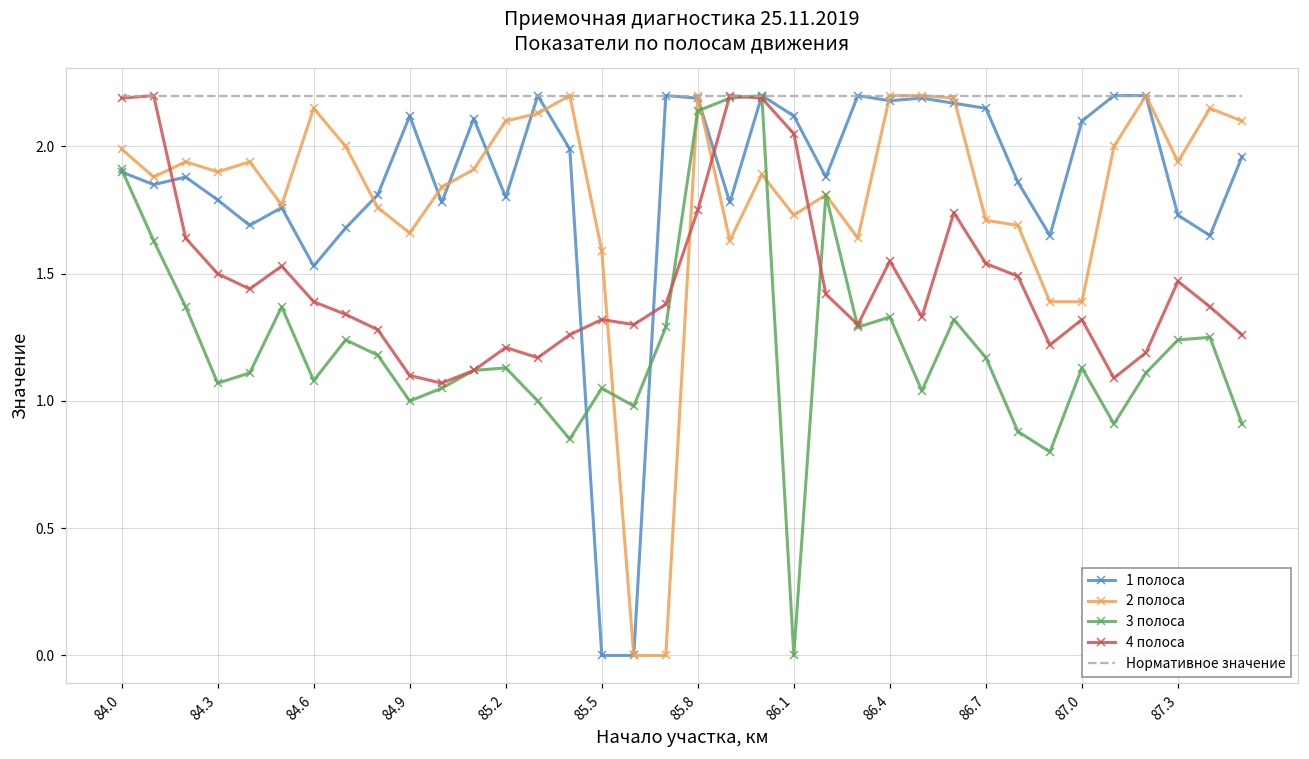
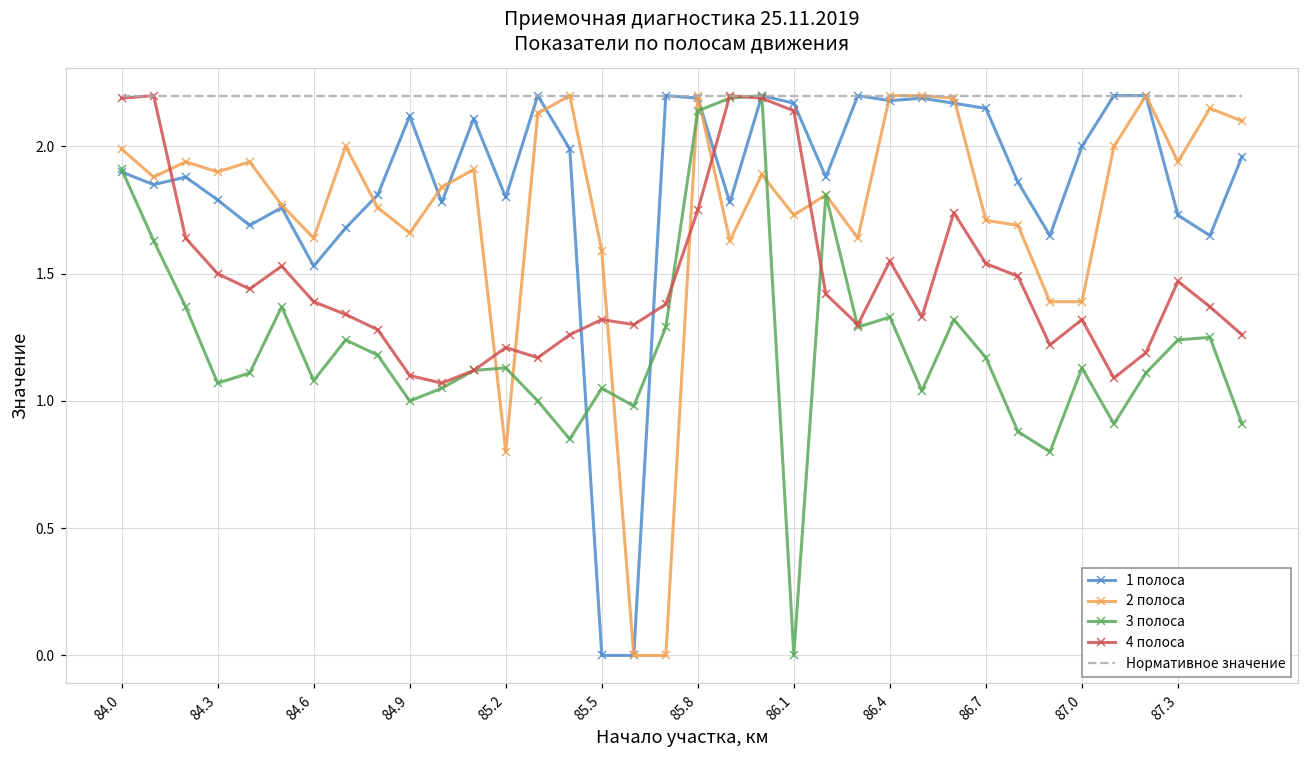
  {
    "1 полоса": {
      "84.3": 1.79,
      "84.6": 1.53,
      "84.9": 2.12,
      "85.2": 1.80,
      "85.5": 0.00,
-     "86.1": 2.12,
+     "86.1": 2.17,
      "86.4": 2.18,
      "86.7": 2.15,
-     "87.0": 2.1,
+     "87.0": 2.0,
      "87.3": 1.73
    },
    "2 полоса": {
      "84.0": 1.99,
      "84.3": 1.90,
-     "84.6": 2.15,
+     "84.6": 1.64,
      "84.9": 1.66,
-     "85.2": 2.1,
+     "85.2": 0.8,
      "85.5": 1.59,
      "86.1": 1.73,
      "86.7": 1.71,
      "87.0": 1.39,
      "87.3": 1.94
    },
    "3 полоса": {
      "84.3": 1.07,
      "84.6": 1.08,
      "84.9": 1.00,
      "85.2": 1.13,
      "85.5": 1.05,
      "85.8": 2.14,
      "86.1": 0.00,
      "86.4": 1.33,
      "86.7": 1.17,
      "87.0": 1.13,
      "87.3": 1.24
    },
    "4 полоса": {
      "84.3": 1.50,
      "84.6": 1.39,
      "84.9": 1.10,
      "85.2": 1.21,
      "85.5": 1.32,
      "85.8": 1.75,
-     "86.1": 2.05,
+     "86.1": 2.14,
      "86.4": 1.55,
      "86.7": 1.54,
      "87.0": 1.32,
      "87.3": 1.47
    },
    "Нормативное значение": {
      "84.3": 2.20,
      "84.6": 2.20,
      "84.9": 2.20,
      "85.2": 2.20,
      "85.5": 2.20,
      "86.1": 2.20,
      "86.7": 2.20,
      "87.0": 2.20,
      "87.3": 2.20
    }
  }
